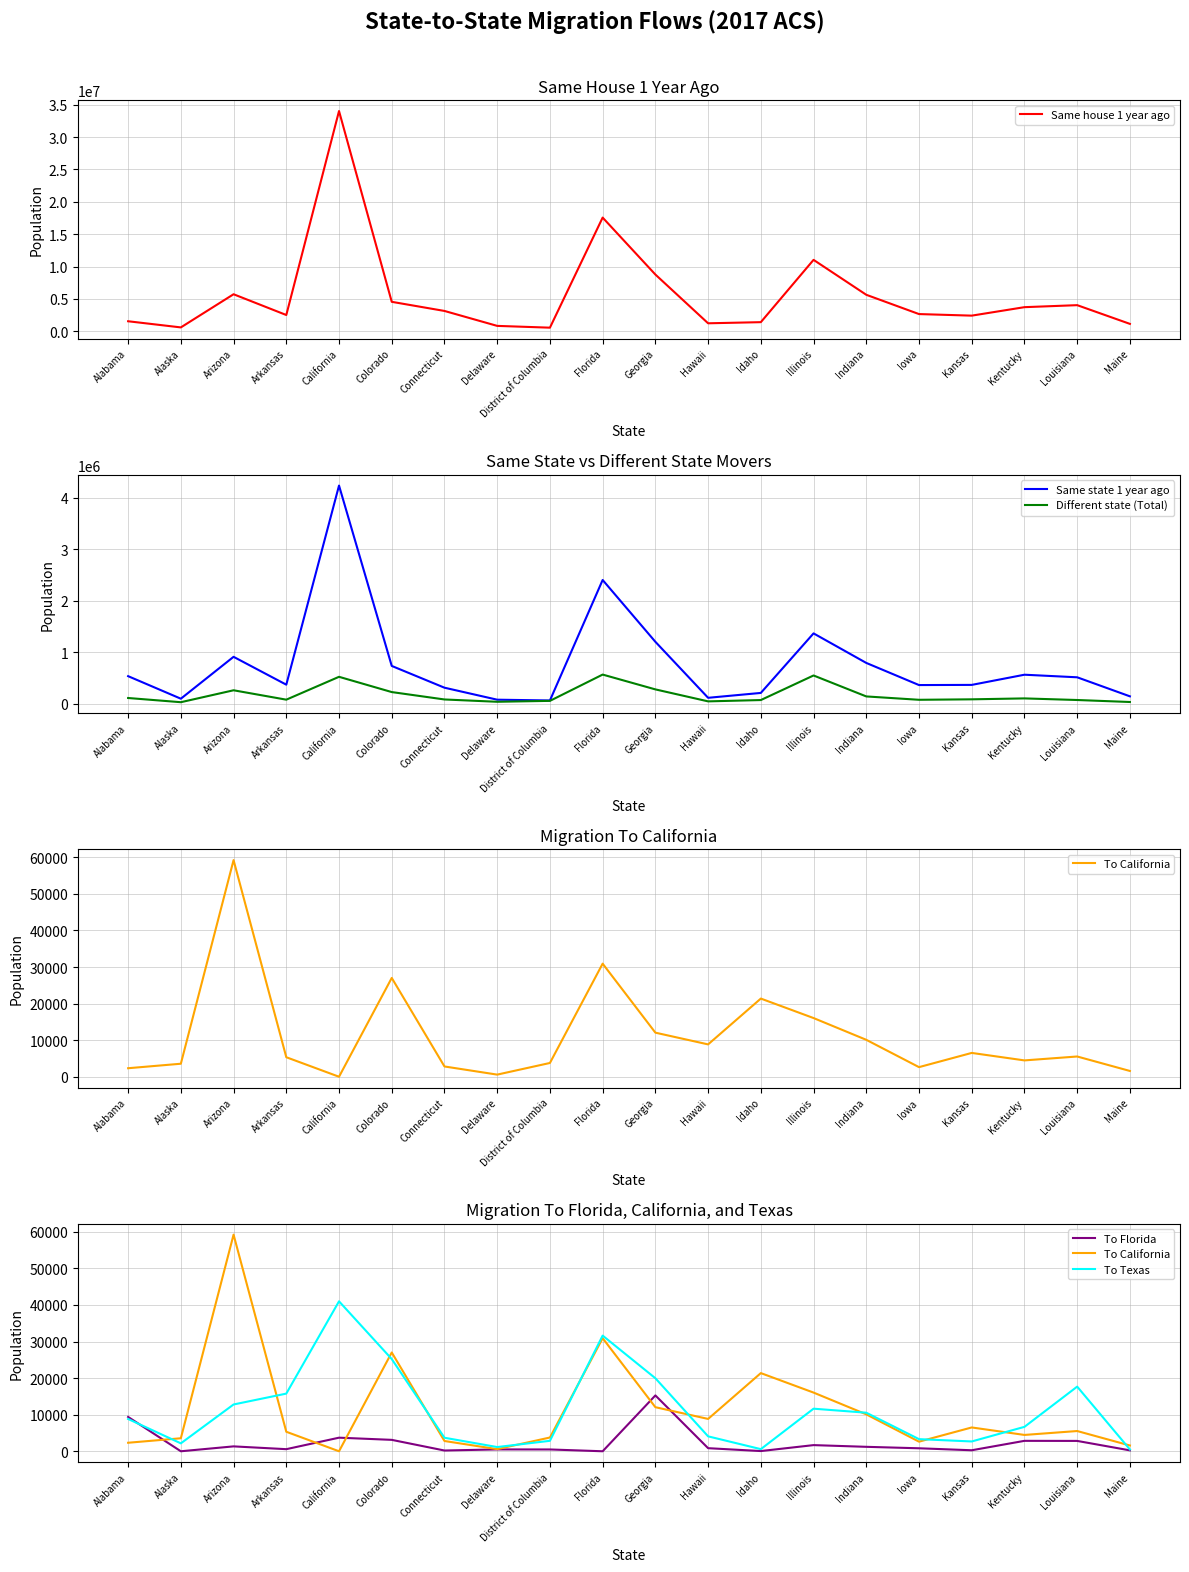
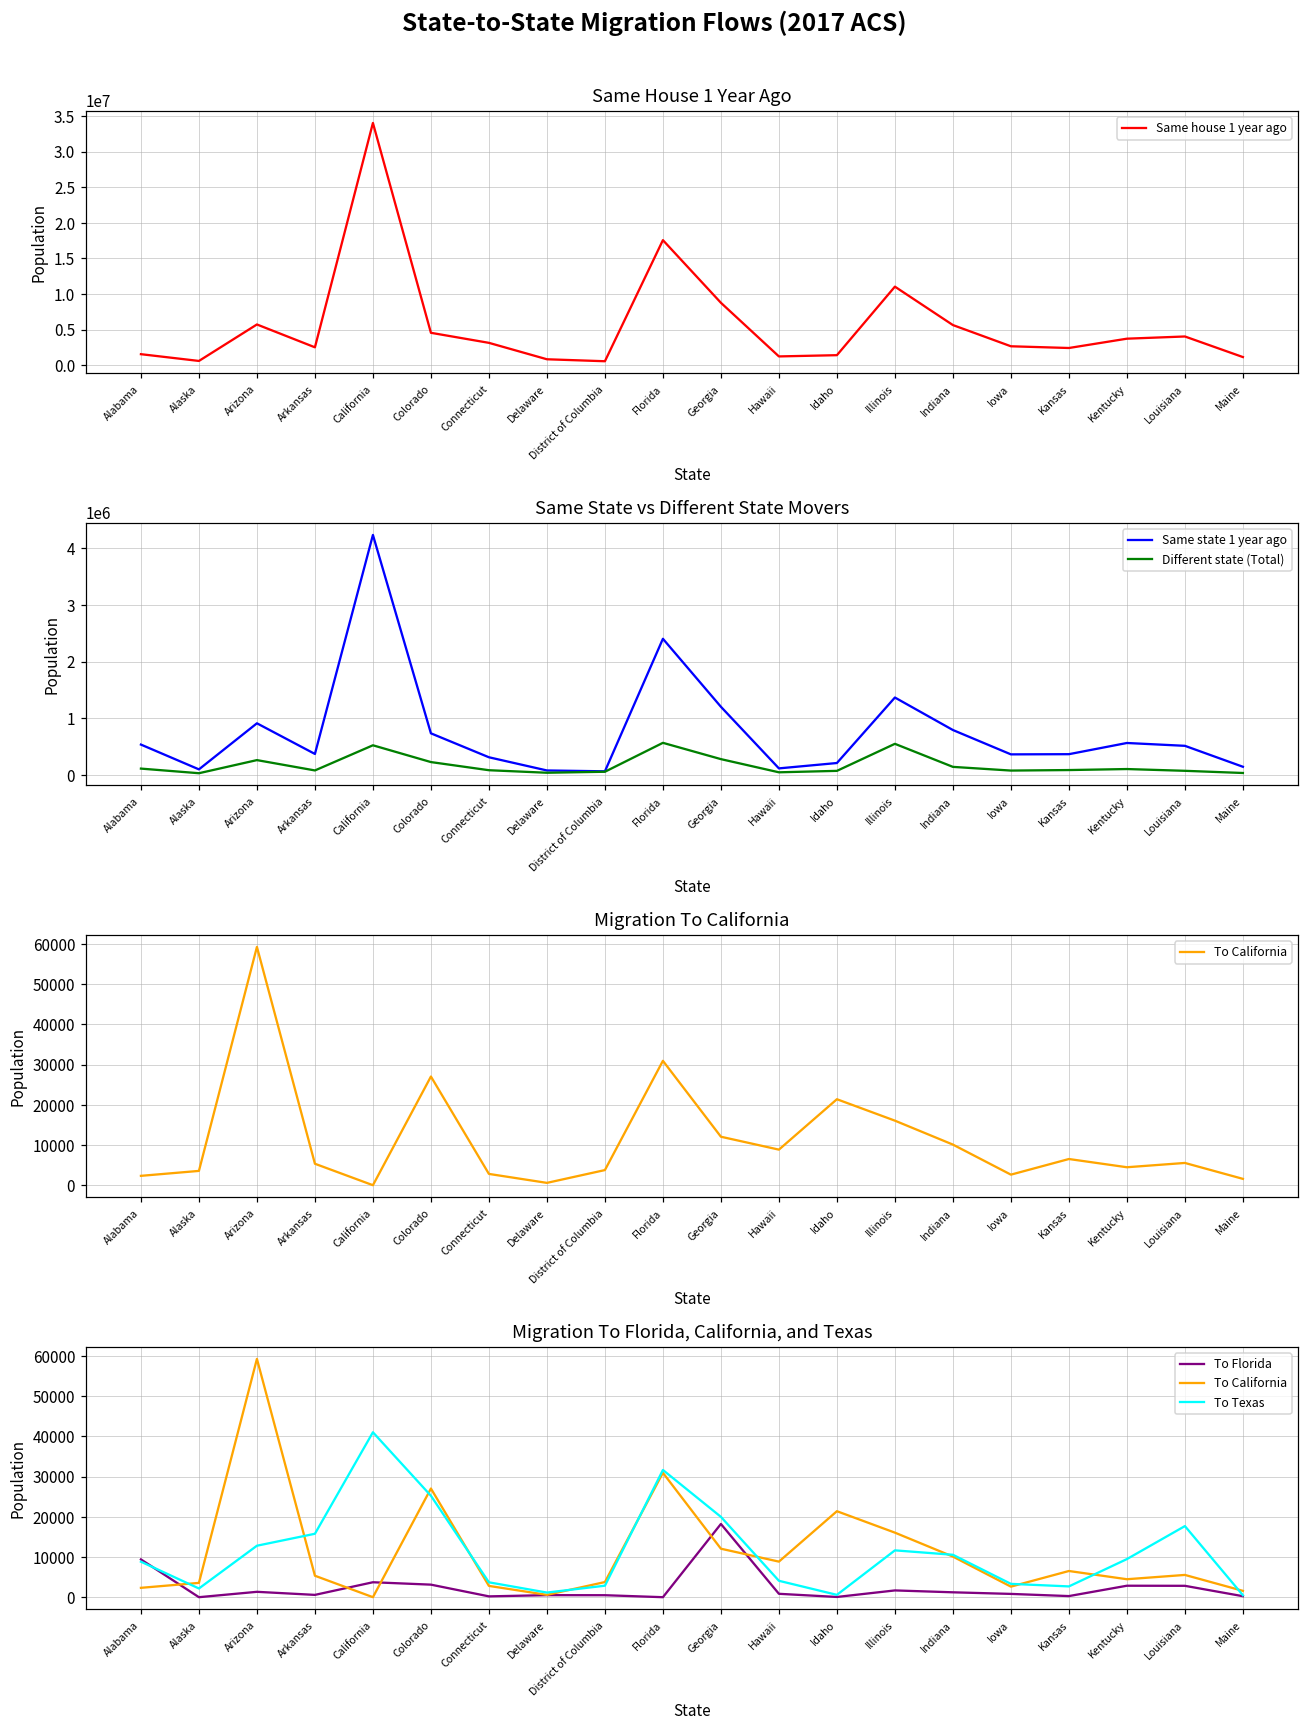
  {
    "Same House 1 Year Ago": {
      "Alabama": 2000000,
      "Alaska": 1000000,
      "Arizona": 6000000,
      "Arkansas": 3000000,
      "California": 34000000,
      "Colorado": 5000000,
      "Connecticut": 3000000,
      "Delaware": 1000000,
      "District of Columbia": 1000000,
      "Florida": 18000000,
      "Georgia": 9000000,
      "Hawaii": 1000000,
      "Idaho": 1000000,
      "Illinois": 11000000,
      "Indiana": 6000000,
      "Iowa": 3000000,
      "Kansas": 2000000,
      "Kentucky": 4000000,
      "Louisiana": 4000000,
      "Maine": 1000000
    },
    "Same State vs Different State Movers": {
      "Same state 1 year ago": {
        "Alabama": 500000,
        "Alaska": 100000,
        "Arizona": 900000,
        "Arkansas": 400000,
        "California": 4200000,
        "Colorado": 700000,
        "Connecticut": 300000,
        "Florida": 2400000,
        "Georgia": 1200000,
        "Hawaii": 100000,
        "Idaho": 200000,
        "Illinois": 1400000,
        "Indiana": 800000,
        "Iowa": 400000,
        "Kansas": 400000,
        "Kentucky": 600000,
        "Louisiana": 500000,
        "Maine": 100000
      },
      "Different state (Total)": {
        "Alabama": 100000,
        "Alaska": 0,
        "Arizona": 300000,
        "Arkansas": 100000,
        "California": 500000,
        "Colorado": 200000,
        "Connecticut": 100000,
        "Florida": 600000,
        "Georgia": 300000,
        "Hawaii": 0,
        "Idaho": 100000,
        "Illinois": 500000,
        "Indiana": 100000,
        "Iowa": 100000,
        "Kansas": 100000,
        "Kentucky": 100000,
        "Louisiana": 100000,
        "Maine": 0
      }
    },
    "Migration To California": {
      "Alabama": 2000,
      "Alaska": 4000,
      "Arizona": 59000,
      "Arkansas": 5000,
      "California": 0,
      "Colorado": 27000,
      "Connecticut": 3000,
      "Delaware": 1000,
      "District of Columbia": 4000,
      "Florida": 31000,
      "Georgia": 12000,
      "Hawaii": 9000,
      "Idaho": 21000,
      "Illinois": 16000,
      "Indiana": 10000,
      "Iowa": 3000,
      "Kansas": 7000,
      "Kentucky": 4000,
      "Louisiana": 6000,
      "Maine": 2000
    },
    "Migration To Florida, California, and Texas": {
      "To Florida": {
        "Alaska": 0,
        "Arizona": 1000,
        "Arkansas": 1000,
        "California": 4000,
        "Colorado": 3000,
        "Connecticut": 0,
        "District of Columbia": 0,
        "Florida": 0,
-       "Georgia": 15000,
+       "Georgia": 18000,
        "Hawaii": 1000,
        "Illinois": 2000,
        "Indiana": 1000,
        "Iowa": 1000,
        "Kansas": 0,
        "Kentucky": 3000,
        "Louisiana": 3000
      },
      "To California": {
        "Alabama": 2000,
        "Alaska": 4000,
        "Arizona": 59000,
        "Arkansas": 5000,
        "California": 0,
        "Colorado": 27000,
        "Connecticut": 3000,
        "District of Columbia": 4000,
        "Florida": 31000,
        "Georgia": 12000,
        "Hawaii": 9000,
        "Idaho": 21000,
        "Illinois": 16000,
        "Iowa": 3000,
        "Kansas": 7000,
        "Kentucky": 4000,
        "Louisiana": 6000,
        "Maine": 2000
      },
      "To Texas": {
        "Alaska": 2000,
        "Arizona": 13000,
        "Arkansas": 16000,
        "California": 41000,
        "Colorado": 25000,
        "Connecticut": 4000,
        "District of Columbia": 3000,
        "Florida": 32000,
        "Georgia": 20000,
        "Hawaii": 4000,
        "Illinois": 12000,
        "Iowa": 3000,
        "Kansas": 3000,
-       "Kentucky": 7000,
+       "Kentucky": 9000,
        "Louisiana": 18000
      }
    }
  }
